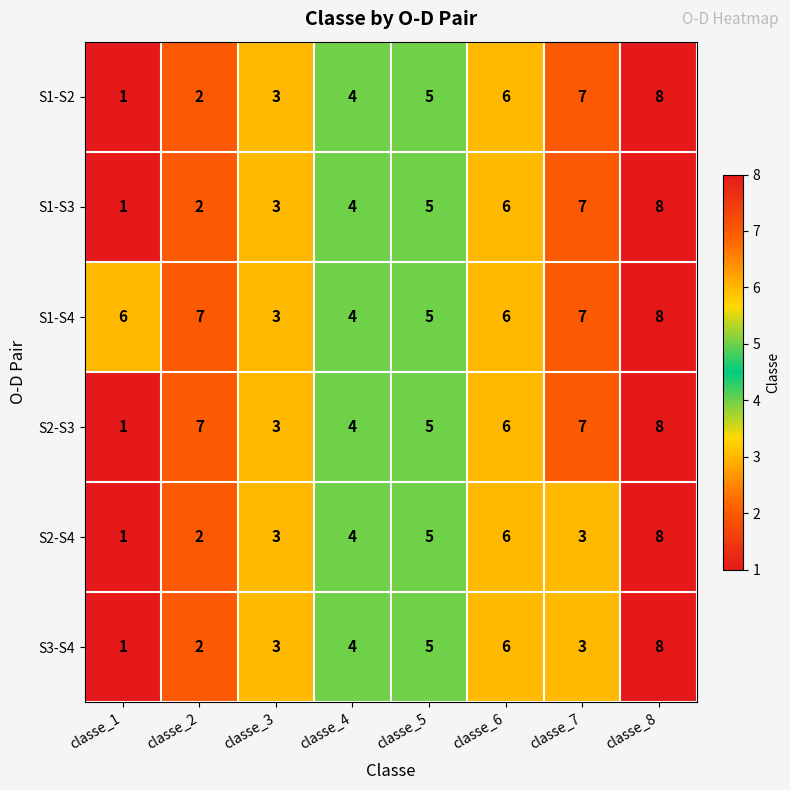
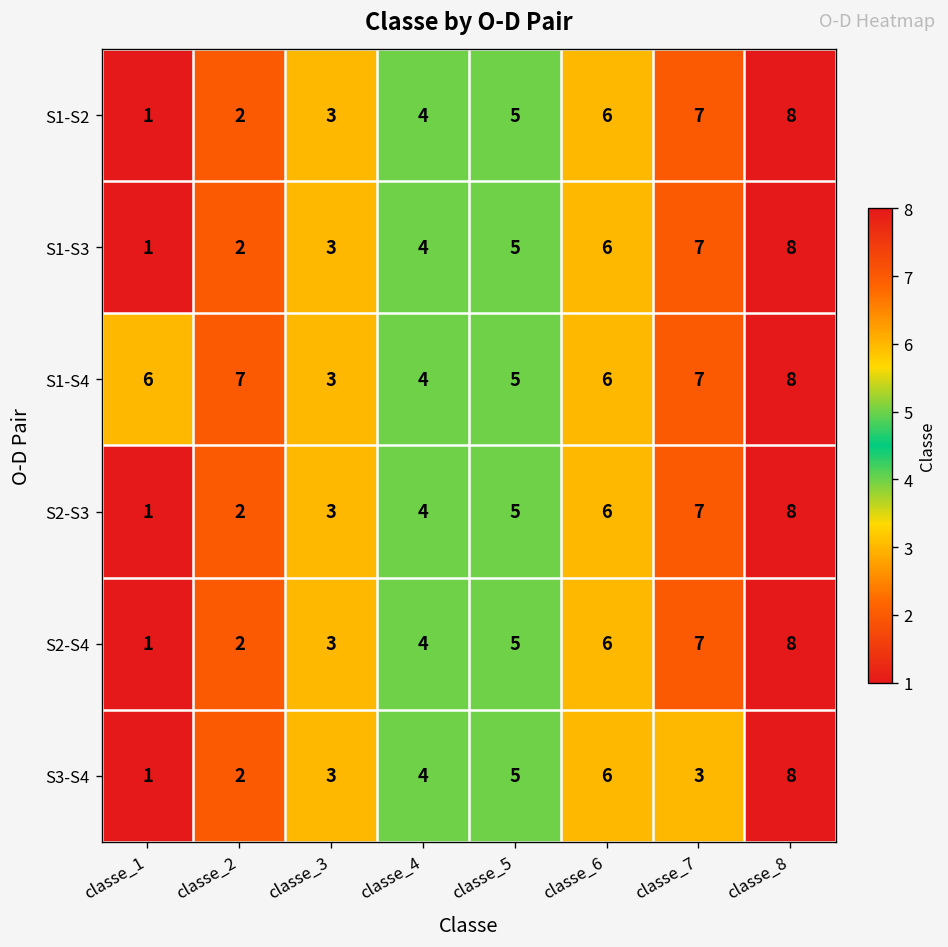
  {
    "S1-S2": {
      "classe_1": 1,
      "classe_2": 2,
      "classe_3": 3,
      "classe_4": 4,
      "classe_5": 5,
      "classe_6": 6,
      "classe_7": 7,
      "classe_8": 8
    },
    "S1-S3": {
      "classe_1": 1,
      "classe_2": 2,
      "classe_3": 3,
      "classe_4": 4,
      "classe_5": 5,
      "classe_6": 6,
      "classe_7": 7,
      "classe_8": 8
    },
    "S1-S4": {
      "classe_1": 6,
      "classe_2": 7,
      "classe_3": 3,
      "classe_4": 4,
      "classe_5": 5,
      "classe_6": 6,
      "classe_7": 7,
      "classe_8": 8
    },
    "S2-S3": {
      "classe_1": 1,
-     "classe_2": 7,
+     "classe_2": 2,
      "classe_3": 3,
      "classe_4": 4,
      "classe_5": 5,
      "classe_6": 6,
      "classe_7": 7,
      "classe_8": 8
    },
    "S2-S4": {
      "classe_1": 1,
      "classe_2": 2,
      "classe_3": 3,
      "classe_4": 4,
      "classe_5": 5,
      "classe_6": 6,
-     "classe_7": 3,
+     "classe_7": 7,
      "classe_8": 8
    },
    "S3-S4": {
      "classe_1": 1,
      "classe_2": 2,
      "classe_3": 3,
      "classe_4": 4,
      "classe_5": 5,
      "classe_6": 6,
      "classe_7": 3,
      "classe_8": 8
    }
  }
